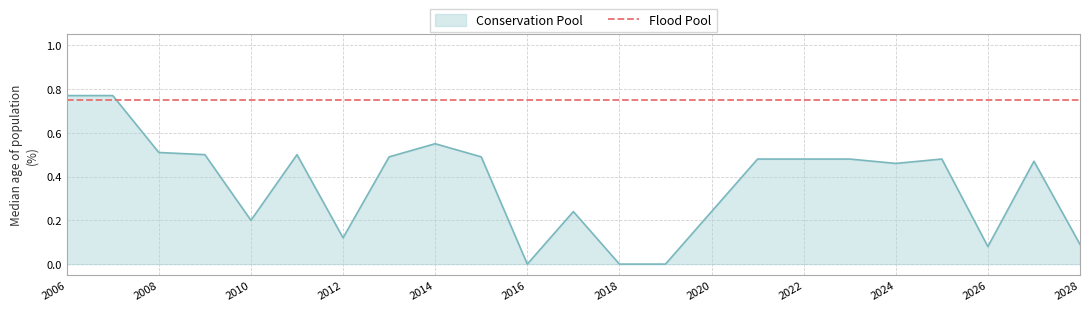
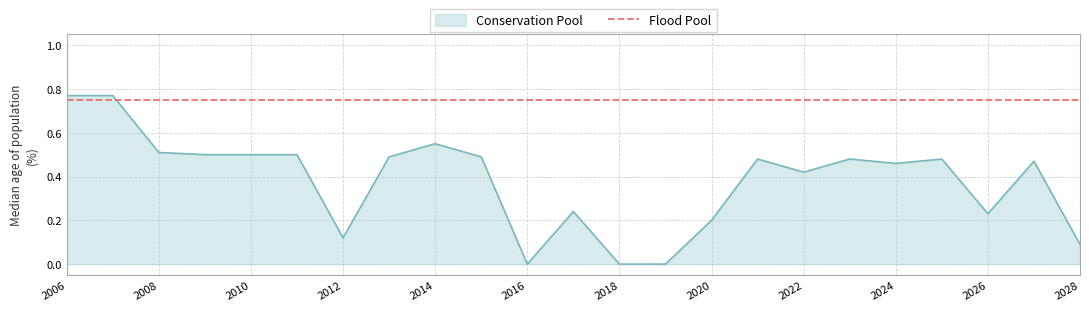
  {
    "2006": 0.77,
    "2008": 0.51,
-   "2010": 0.2,
+   "2010": 0.5,
    "2012": 0.12,
    "2014": 0.55,
    "2016": 0.00,
    "2018": 0.00,
-   "2020": 0.24,
-   "2022": 0.48,
+   "2020": 0.20,
+   "2022": 0.42,
    "2024": 0.46,
-   "2026": 0.08,
+   "2026": 0.23,
    "2028": 0.09
  }
